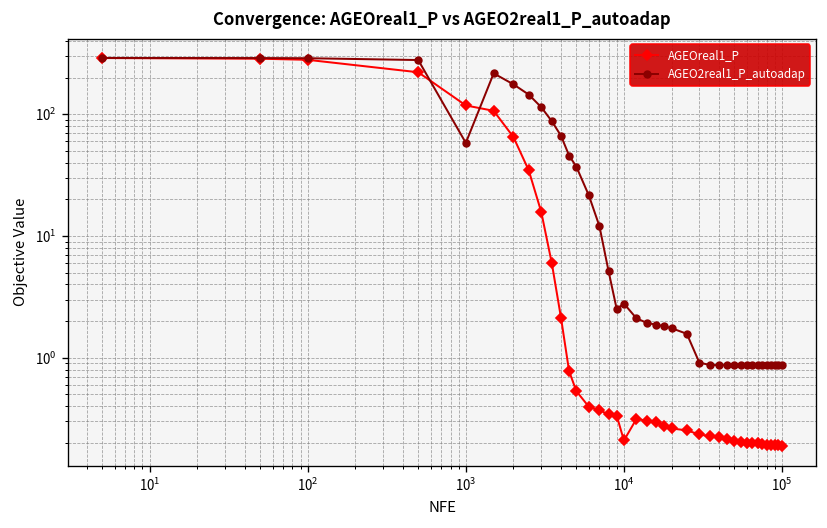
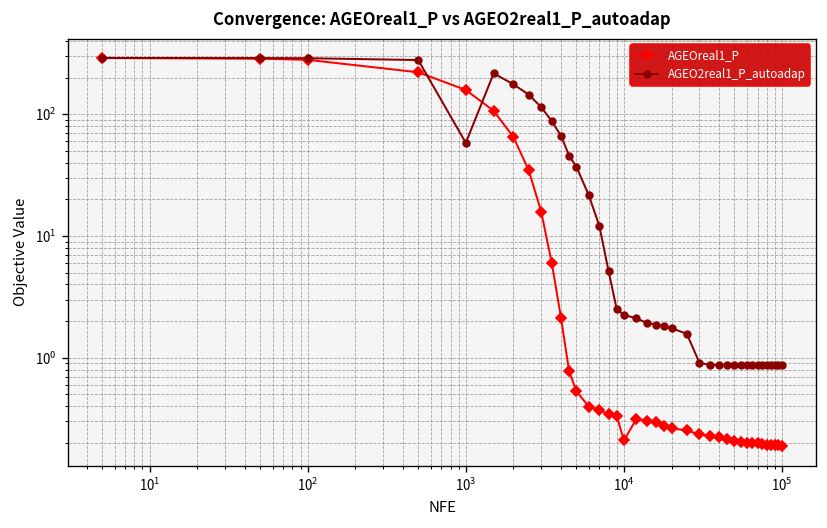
  {
    "AGEOreal1_P": {
-     "10^3": 120,
+     "10^3": 160,
      "10^4": 0.21,
      "10^5": 0.19
    },
    "AGEO2real1_P_autoadap": {
      "10^3": 60,
-     "10^4": 2.8,
+     "10^4": 2.2,
      "10^5": 0.9
    }
  }
